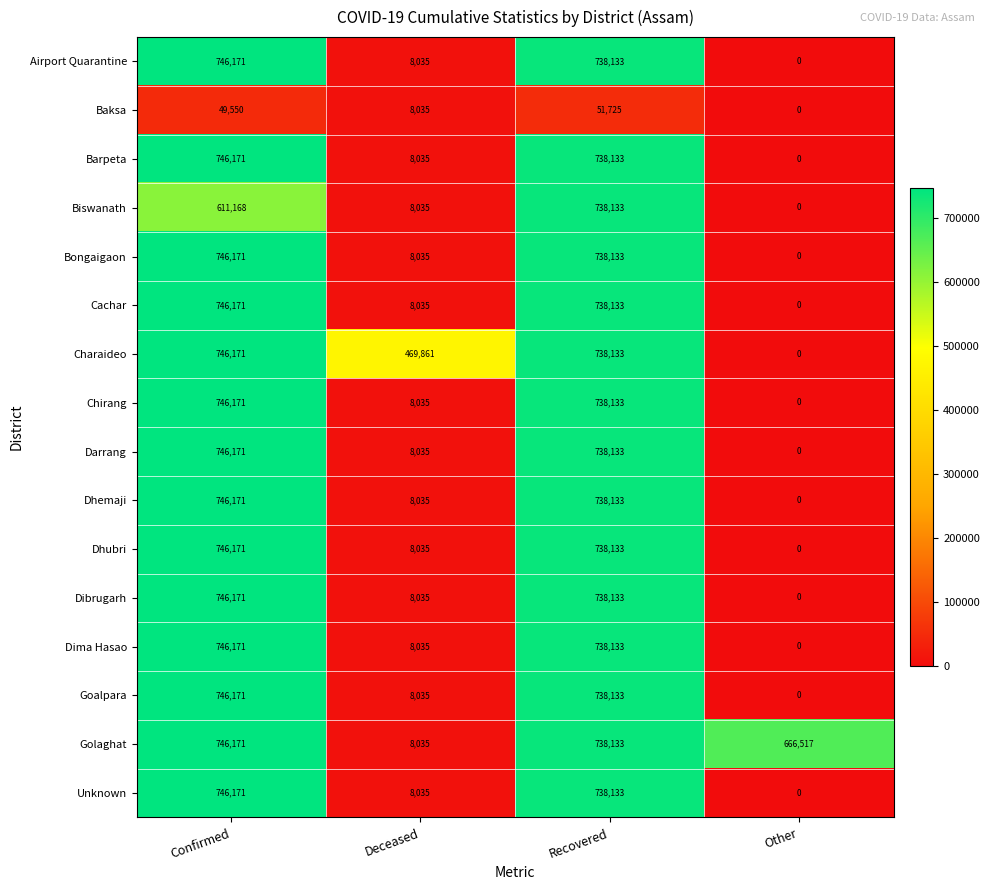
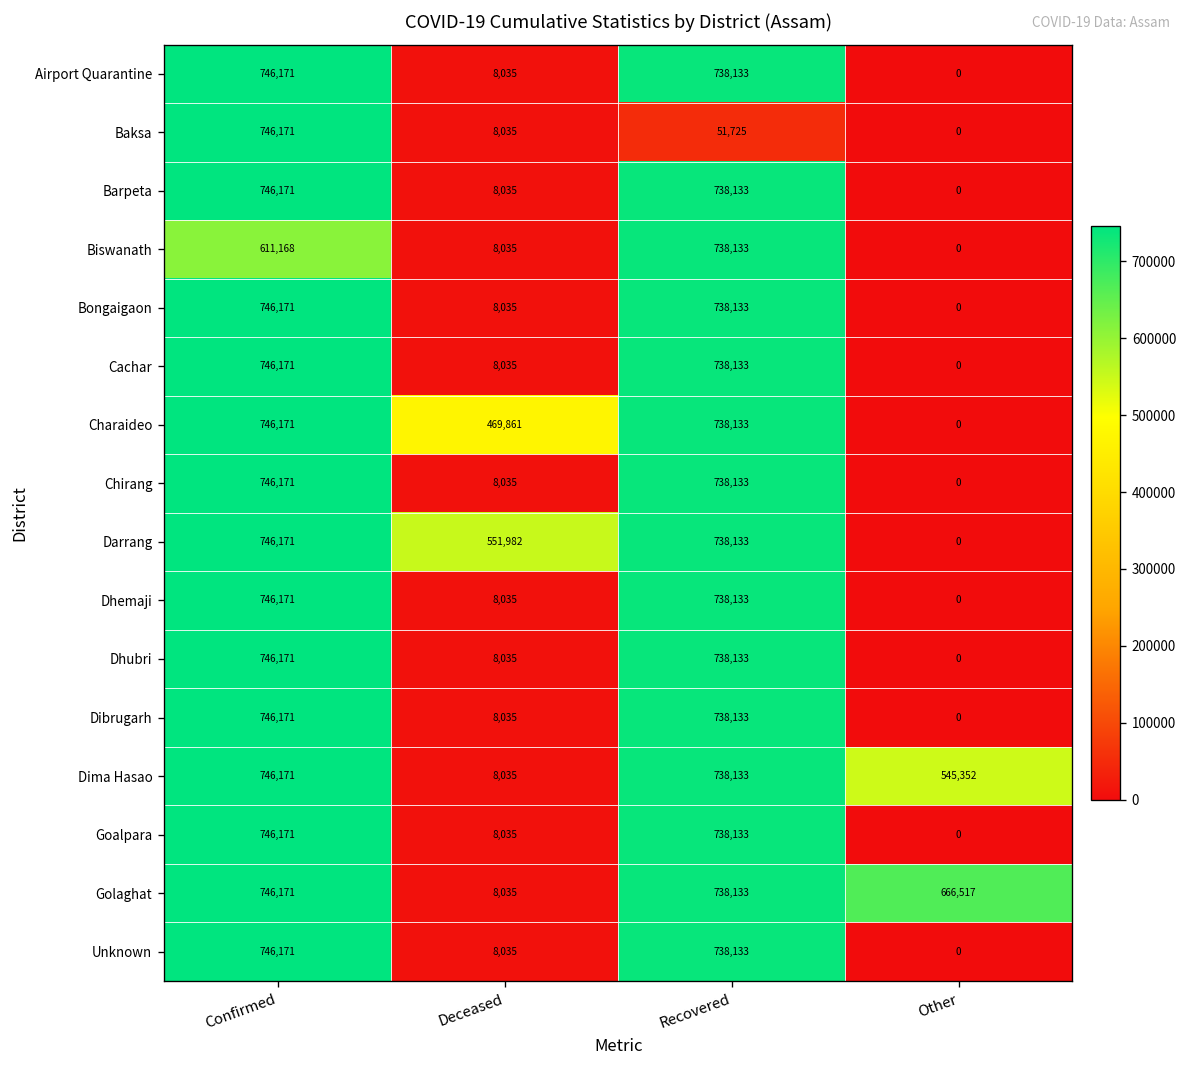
  {
    "Airport Quarantine": {
      "Confirmed": "746,171",
      "Deceased": "8,035",
      "Recovered": "738,133",
      "Other": "0"
    },
    "Baksa": {
-     "Confirmed": "49,550",
+     "Confirmed": "746,171",
      "Deceased": "8,035",
      "Recovered": "51,725",
      "Other": "0"
    },
    "Barpeta": {
      "Confirmed": "746,171",
      "Deceased": "8,035",
      "Recovered": "738,133",
      "Other": "0"
    },
    "Biswanath": {
      "Confirmed": "611,168",
      "Deceased": "8,035",
      "Recovered": "738,133",
      "Other": "0"
    },
    "Bongaigaon": {
      "Confirmed": "746,171",
      "Deceased": "8,035",
      "Recovered": "738,133",
      "Other": "0"
    },
    "Cachar": {
      "Confirmed": "746,171",
      "Deceased": "8,035",
      "Recovered": "738,133",
      "Other": "0"
    },
    "Charaideo": {
      "Confirmed": "746,171",
      "Deceased": "469,861",
      "Recovered": "738,133",
      "Other": "0"
    },
    "Chirang": {
      "Confirmed": "746,171",
      "Deceased": "8,035",
      "Recovered": "738,133",
      "Other": "0"
    },
    "Darrang": {
      "Confirmed": "746,171",
-     "Deceased": "8,035",
+     "Deceased": "551,982",
      "Recovered": "738,133",
      "Other": "0"
    },
    "Dhemaji": {
      "Confirmed": "746,171",
      "Deceased": "8,035",
      "Recovered": "738,133",
      "Other": "0"
    },
    "Dhubri": {
      "Confirmed": "746,171",
      "Deceased": "8,035",
      "Recovered": "738,133",
      "Other": "0"
    },
    "Dibrugarh": {
      "Confirmed": "746,171",
      "Deceased": "8,035",
      "Recovered": "738,133",
      "Other": "0"
    },
    "Dima Hasao": {
      "Confirmed": "746,171",
      "Deceased": "8,035",
      "Recovered": "738,133",
-     "Other": "0"
+     "Other": "545,352"
    },
    "Goalpara": {
      "Confirmed": "746,171",
      "Deceased": "8,035",
      "Recovered": "738,133",
      "Other": "0"
    },
    "Golaghat": {
      "Confirmed": "746,171",
      "Deceased": "8,035",
      "Recovered": "738,133",
      "Other": "666,517"
    },
    "Unknown": {
      "Confirmed": "746,171",
      "Deceased": "8,035",
      "Recovered": "738,133",
      "Other": "0"
    }
  }
